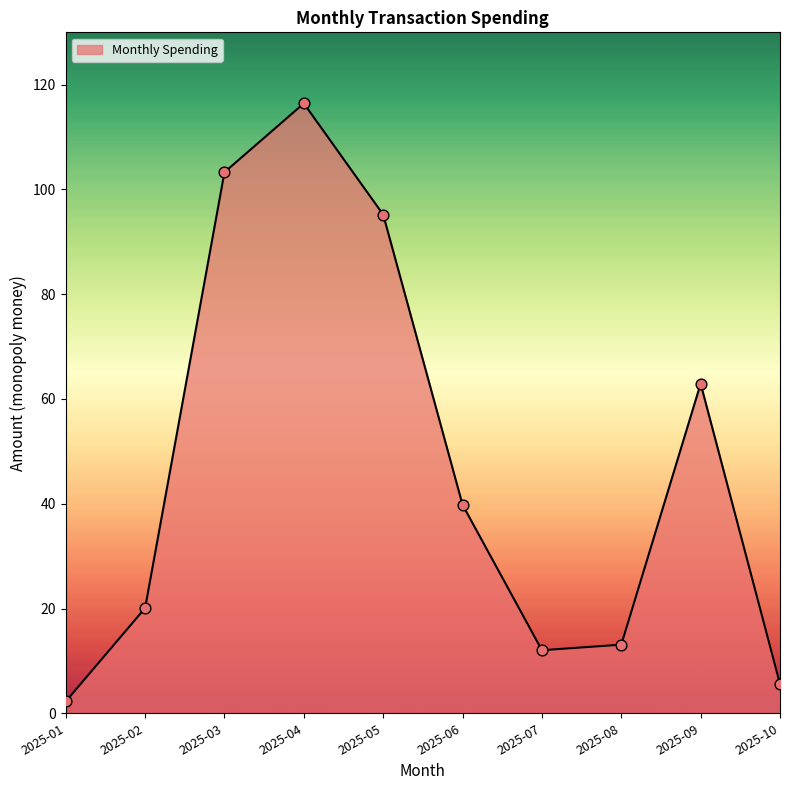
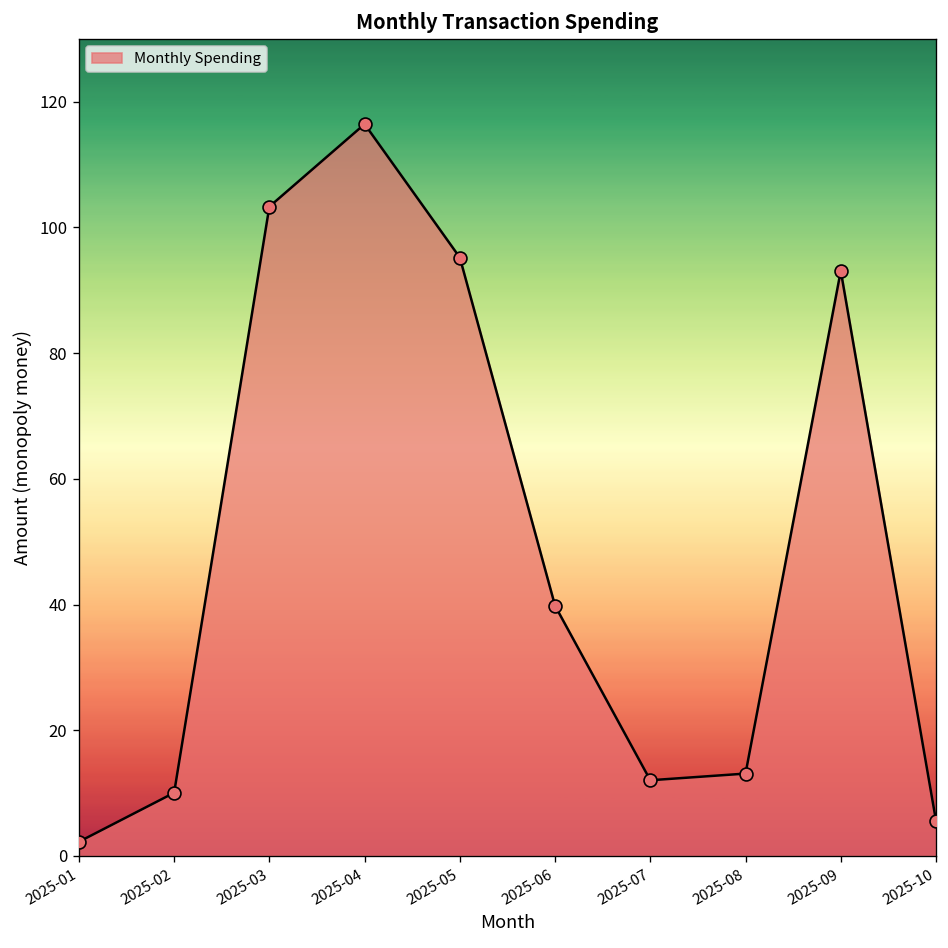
  {
    "2025-01": 2,
-   "2025-02": 20,
+   "2025-02": 10,
    "2025-03": 103,
    "2025-04": 116,
    "2025-05": 95,
    "2025-06": 40,
    "2025-07": 12,
    "2025-08": 13,
-   "2025-09": 63,
+   "2025-09": 93,
    "2025-10": 6
  }
